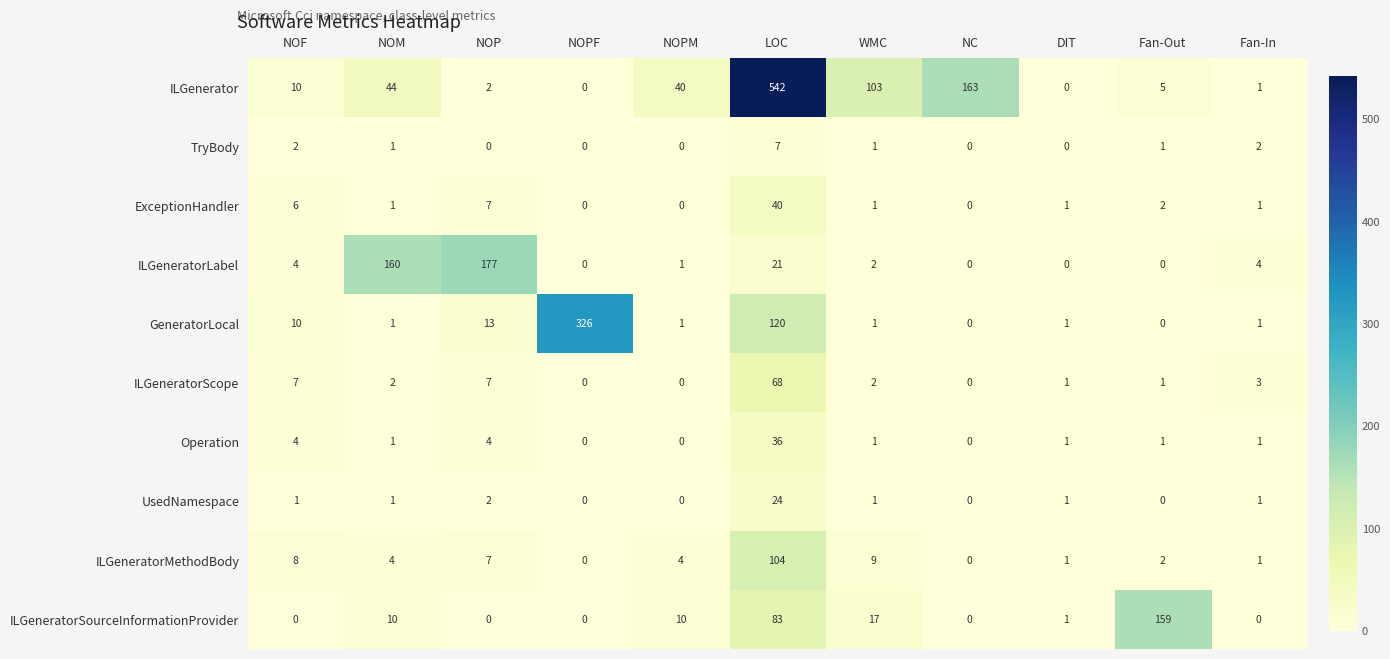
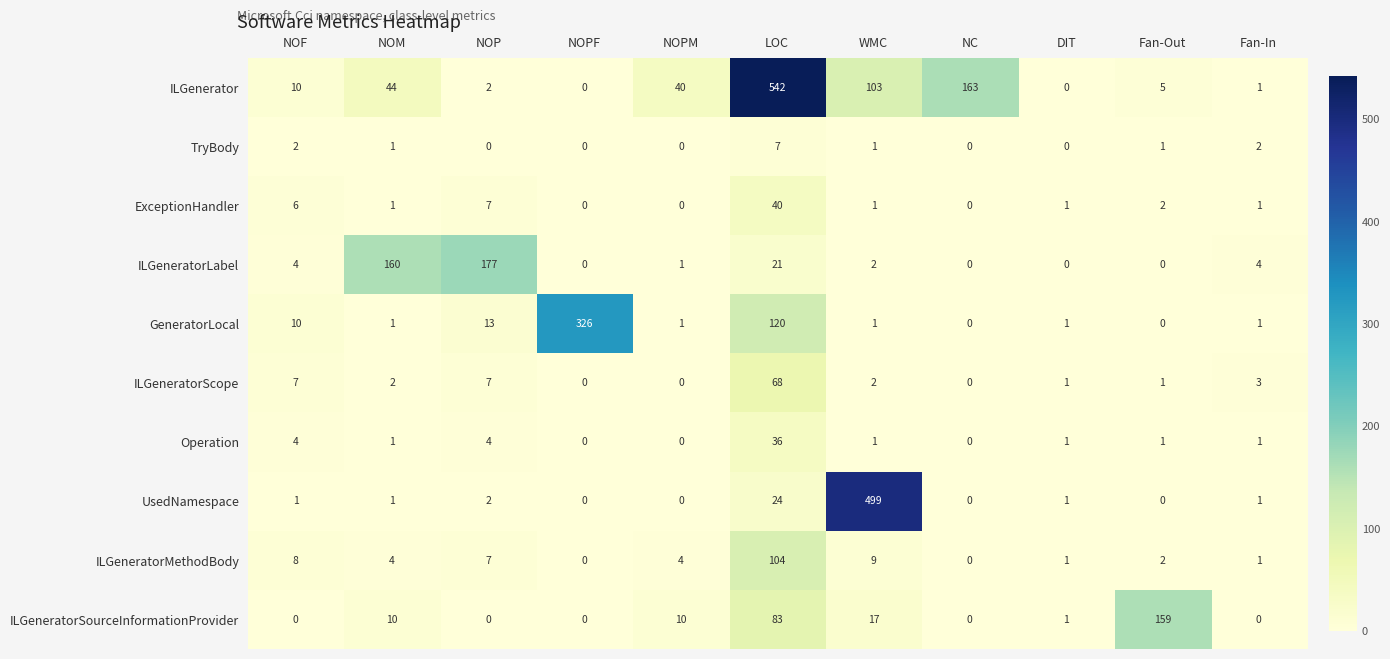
  {
    "ILGenerator": {
      "NOF": 10,
      "NOM": 44,
      "NOP": 2,
      "NOPF": 0,
      "NOPM": 40,
      "LOC": 542,
      "WMC": 103,
      "NC": 163,
      "DIT": 0,
      "Fan-Out": 5,
      "Fan-In": 1
    },
    "TryBody": {
      "NOF": 2,
      "NOM": 1,
      "NOP": 0,
      "NOPF": 0,
      "NOPM": 0,
      "LOC": 7,
      "WMC": 1,
      "NC": 0,
      "DIT": 0,
      "Fan-Out": 1,
      "Fan-In": 2
    },
    "ExceptionHandler": {
      "NOF": 6,
      "NOM": 1,
      "NOP": 7,
      "NOPF": 0,
      "NOPM": 0,
      "LOC": 40,
      "WMC": 1,
      "NC": 0,
      "DIT": 1,
      "Fan-Out": 2,
      "Fan-In": 1
    },
    "ILGeneratorLabel": {
      "NOF": 4,
      "NOM": 160,
      "NOP": 177,
      "NOPF": 0,
      "NOPM": 1,
      "LOC": 21,
      "WMC": 2,
      "NC": 0,
      "DIT": 0,
      "Fan-Out": 0,
      "Fan-In": 4
    },
    "GeneratorLocal": {
      "NOF": 10,
      "NOM": 1,
      "NOP": 13,
      "NOPF": 326,
      "NOPM": 1,
      "LOC": 120,
      "WMC": 1,
      "NC": 0,
      "DIT": 1,
      "Fan-Out": 0,
      "Fan-In": 1
    },
    "ILGeneratorScope": {
      "NOF": 7,
      "NOM": 2,
      "NOP": 7,
      "NOPF": 0,
      "NOPM": 0,
      "LOC": 68,
      "WMC": 2,
      "NC": 0,
      "DIT": 1,
      "Fan-Out": 1,
      "Fan-In": 3
    },
    "Operation": {
      "NOF": 4,
      "NOM": 1,
      "NOP": 4,
      "NOPF": 0,
      "NOPM": 0,
      "LOC": 36,
      "WMC": 1,
      "NC": 0,
      "DIT": 1,
      "Fan-Out": 1,
      "Fan-In": 1
    },
    "UsedNamespace": {
      "NOF": 1,
      "NOM": 1,
      "NOP": 2,
      "NOPF": 0,
      "NOPM": 0,
      "LOC": 24,
-     "WMC": 1,
+     "WMC": 499,
      "NC": 0,
      "DIT": 1,
      "Fan-Out": 0,
      "Fan-In": 1
    },
    "ILGeneratorMethodBody": {
      "NOF": 8,
      "NOM": 4,
      "NOP": 7,
      "NOPF": 0,
      "NOPM": 4,
      "LOC": 104,
      "WMC": 9,
      "NC": 0,
      "DIT": 1,
      "Fan-Out": 2,
      "Fan-In": 1
    },
    "ILGeneratorSourceInformationProvider": {
      "NOF": 0,
      "NOM": 10,
      "NOP": 0,
      "NOPF": 0,
      "NOPM": 10,
      "LOC": 83,
      "WMC": 17,
      "NC": 0,
      "DIT": 1,
      "Fan-Out": 159,
      "Fan-In": 0
    }
  }
